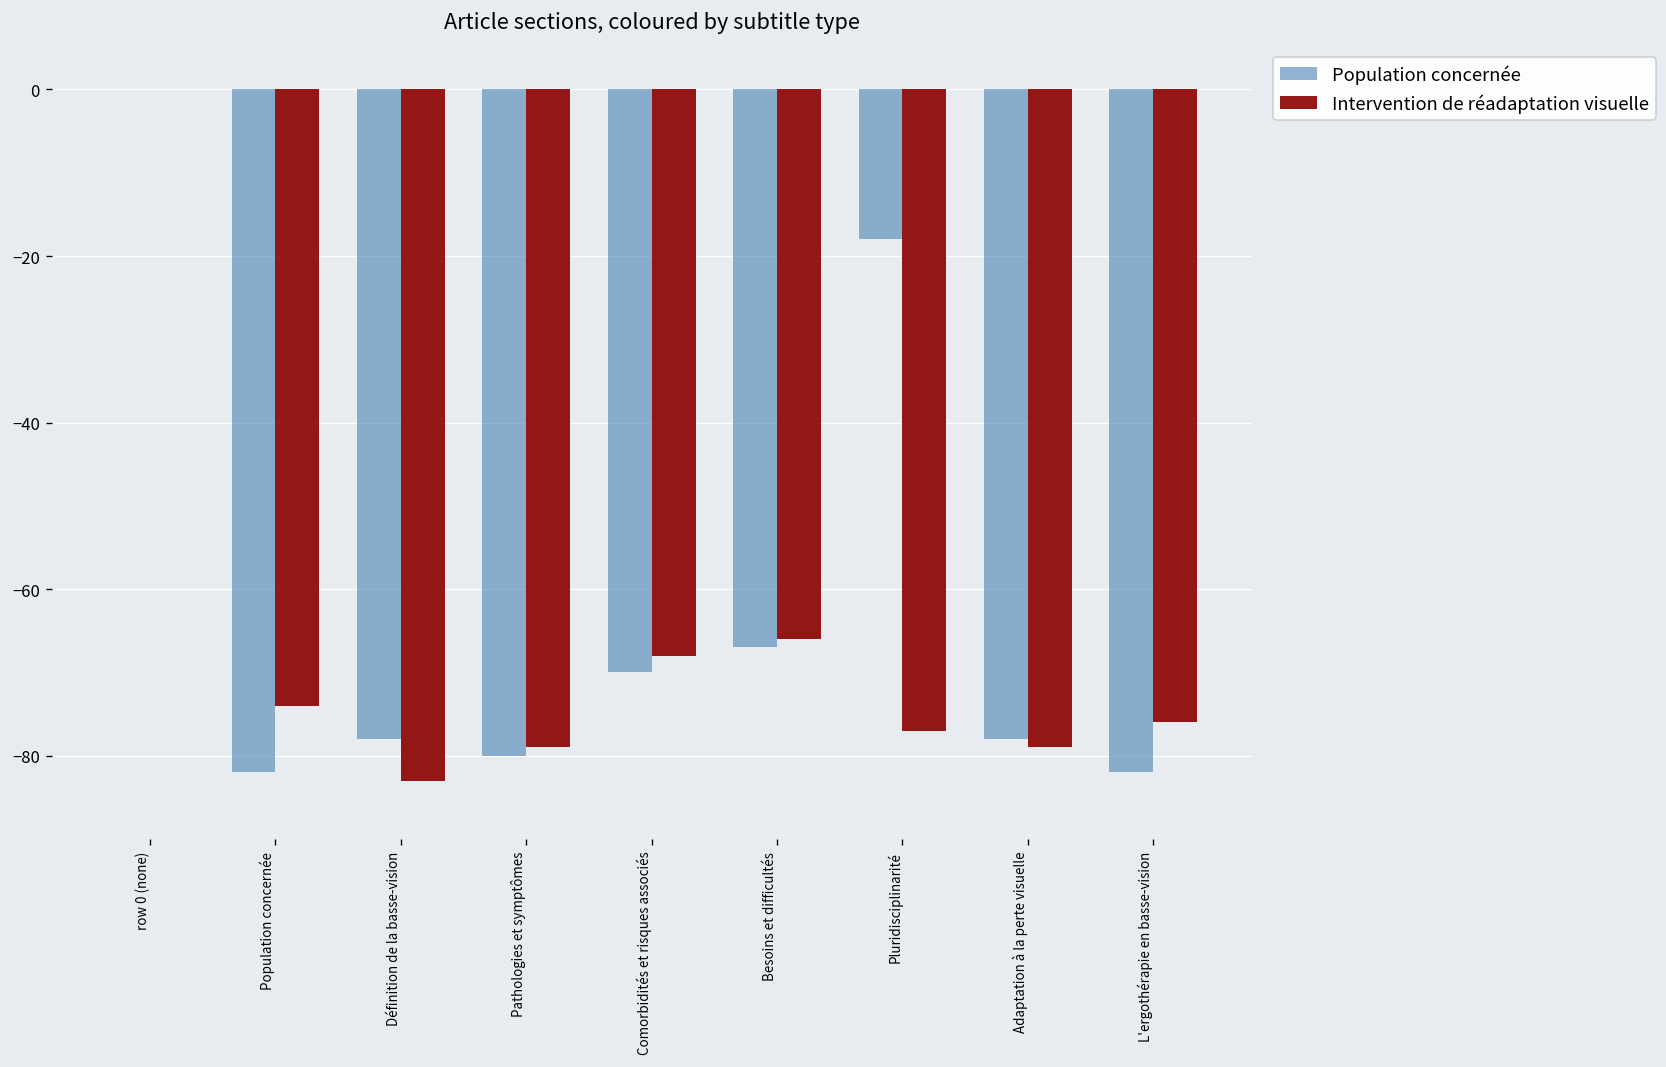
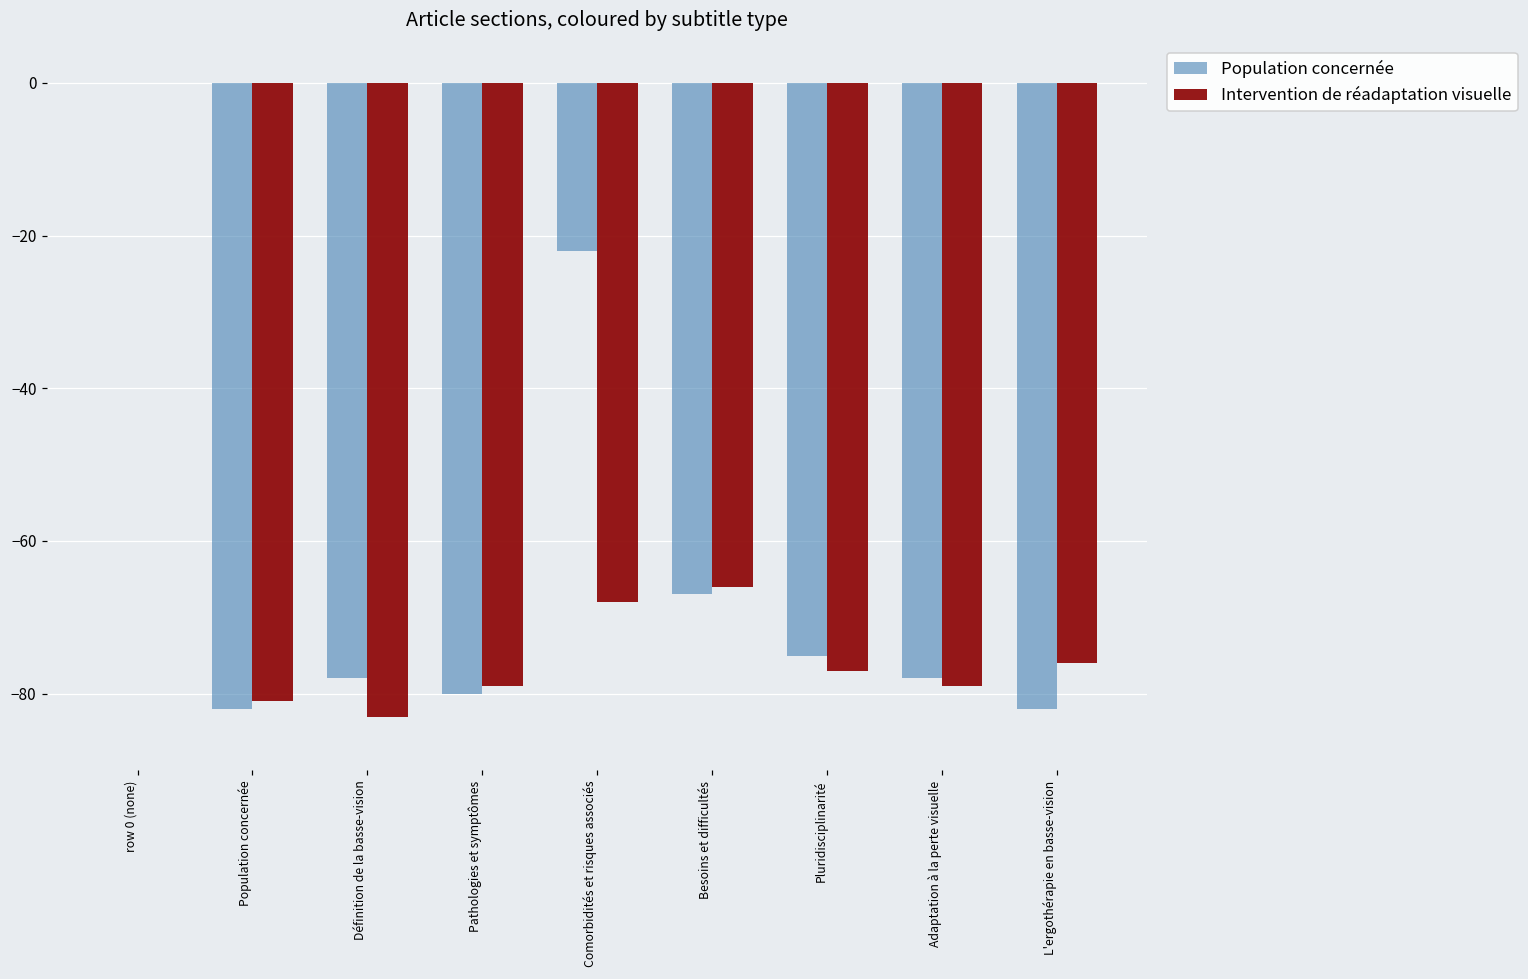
  {
    "Population concernée": {
      "row 0 (none)": 0,
      "Population concernée": -82,
      "Définition de la basse-vision": -78,
      "Pathologies et symptômes": -80,
-     "Comorbidités et risques associés": -70,
+     "Comorbidités et risques associés": -22,
      "Besoins et difficultés": -67,
-     "Pluridisciplinarité": -18,
+     "Pluridisciplinarité": -75,
      "Adaptation à la perte visuelle": -78,
      "L'ergothérapie en basse-vision": -82
    },
    "Intervention de réadaptation visuelle": {
      "row 0 (none)": 0,
-     "Population concernée": -74,
+     "Population concernée": -81,
      "Définition de la basse-vision": -83,
      "Pathologies et symptômes": -79,
      "Comorbidités et risques associés": -68,
      "Besoins et difficultés": -66,
      "Pluridisciplinarité": -77,
      "Adaptation à la perte visuelle": -79,
      "L'ergothérapie en basse-vision": -76
    }
  }
